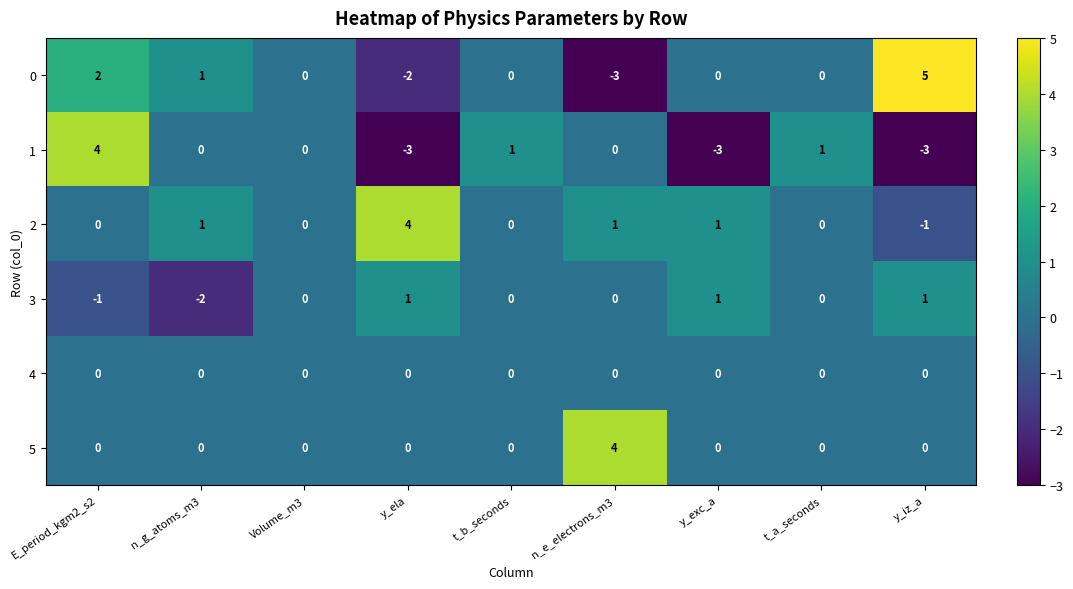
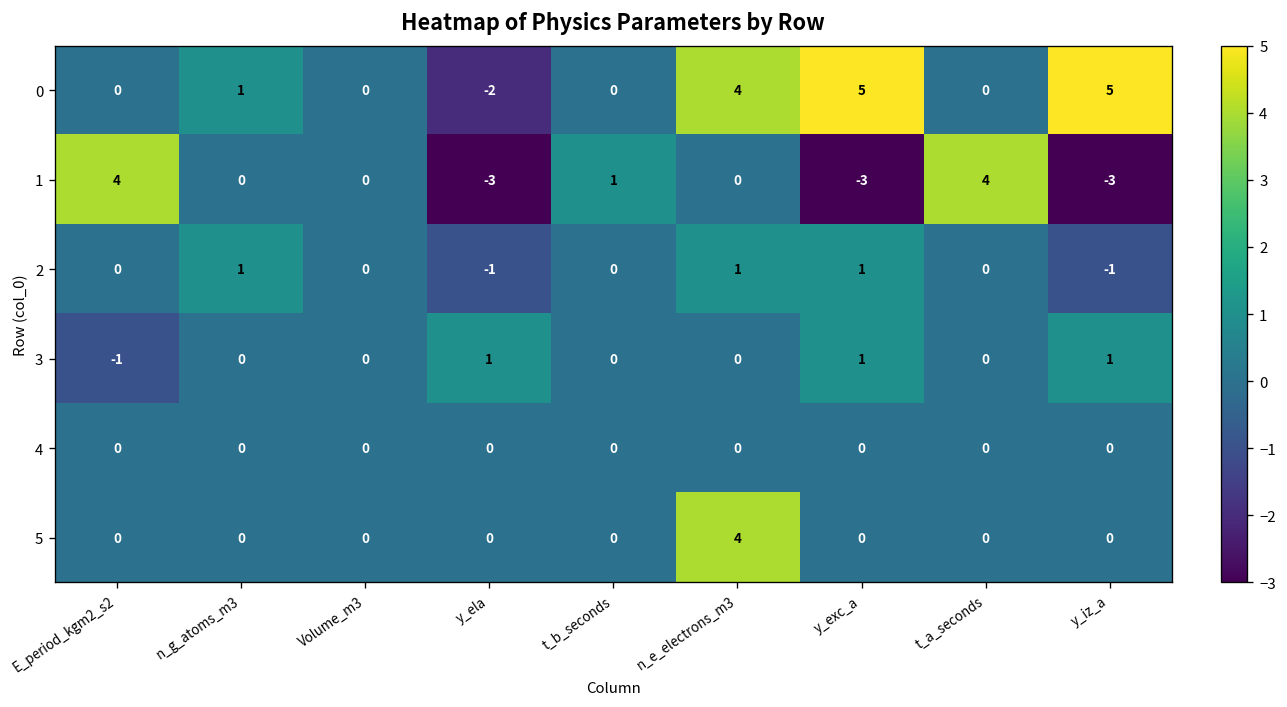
  {
    "0": {
-     "E_period_kgm2_s2": 2,
+     "E_period_kgm2_s2": 0,
      "n_g_atoms_m3": 1,
      "Volume_m3": 0,
      "y_ela": -2,
      "t_b_seconds": 0,
-     "n_e_electrons_m3": -3,
-     "y_exc_a": 0,
+     "n_e_electrons_m3": 4,
+     "y_exc_a": 5,
      "t_a_seconds": 0,
      "y_iz_a": 5
    },
    "1": {
      "E_period_kgm2_s2": 4,
      "n_g_atoms_m3": 0,
      "Volume_m3": 0,
      "y_ela": -3,
      "t_b_seconds": 1,
      "n_e_electrons_m3": 0,
      "y_exc_a": -3,
-     "t_a_seconds": 1,
+     "t_a_seconds": 4,
      "y_iz_a": -3
    },
    "2": {
      "E_period_kgm2_s2": 0,
      "n_g_atoms_m3": 1,
      "Volume_m3": 0,
-     "y_ela": 4,
+     "y_ela": -1,
      "t_b_seconds": 0,
      "n_e_electrons_m3": 1,
      "y_exc_a": 1,
      "t_a_seconds": 0,
      "y_iz_a": -1
    },
    "3": {
      "E_period_kgm2_s2": -1,
-     "n_g_atoms_m3": -2,
+     "n_g_atoms_m3": 0,
      "Volume_m3": 0,
      "y_ela": 1,
      "t_b_seconds": 0,
      "n_e_electrons_m3": 0,
      "y_exc_a": 1,
      "t_a_seconds": 0,
      "y_iz_a": 1
    },
    "4": {
      "E_period_kgm2_s2": 0,
      "n_g_atoms_m3": 0,
      "Volume_m3": 0,
      "y_ela": 0,
      "t_b_seconds": 0,
      "n_e_electrons_m3": 0,
      "y_exc_a": 0,
      "t_a_seconds": 0,
      "y_iz_a": 0
    },
    "5": {
      "E_period_kgm2_s2": 0,
      "n_g_atoms_m3": 0,
      "Volume_m3": 0,
      "y_ela": 0,
      "t_b_seconds": 0,
      "n_e_electrons_m3": 4,
      "y_exc_a": 0,
      "t_a_seconds": 0,
      "y_iz_a": 0
    }
  }
